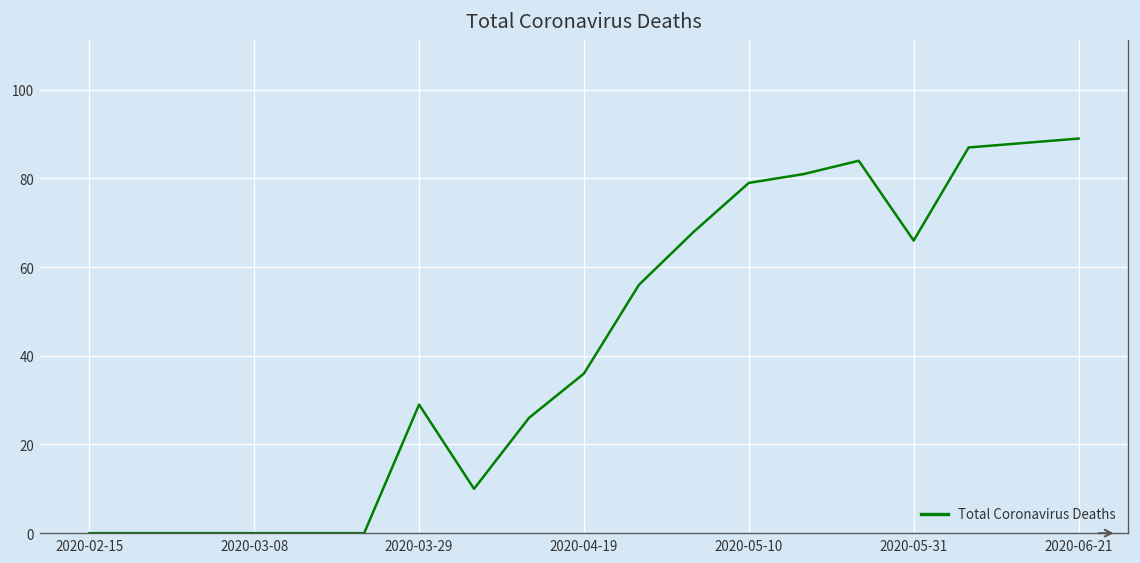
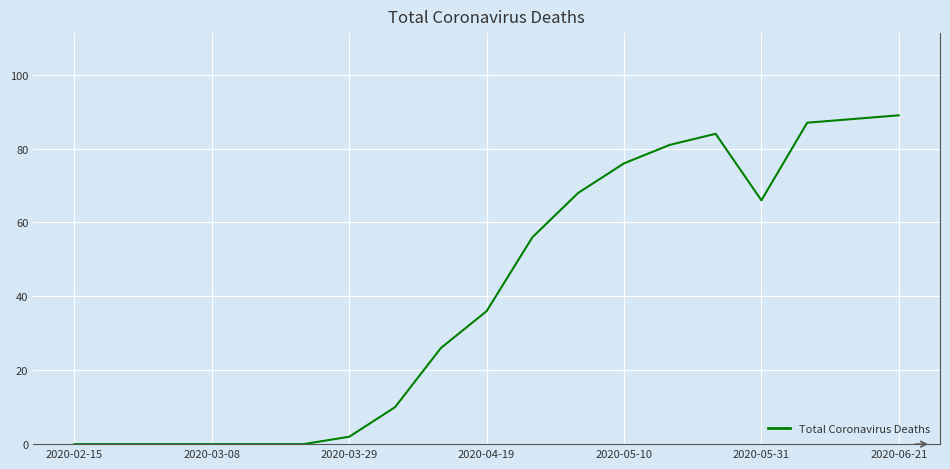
  {
    "2020-02-15": 0,
    "2020-03-08": 0,
-   "2020-03-29": 29,
+   "2020-03-29": 2,
    "2020-04-19": 36,
-   "2020-05-10": 79,
+   "2020-05-10": 76,
    "2020-05-31": 66,
    "2020-06-21": 89
  }
